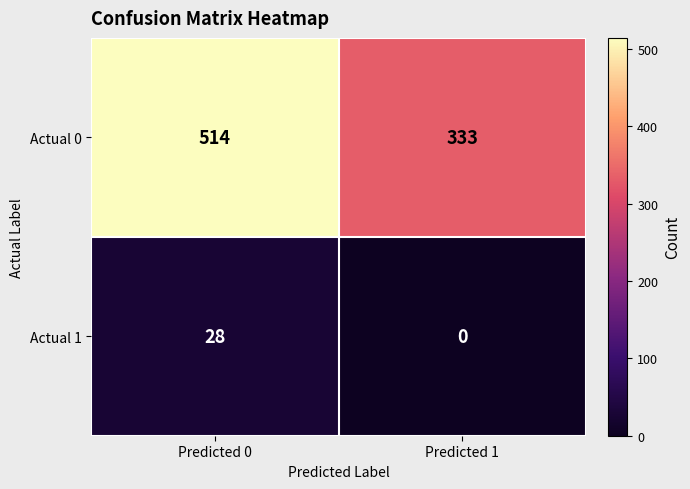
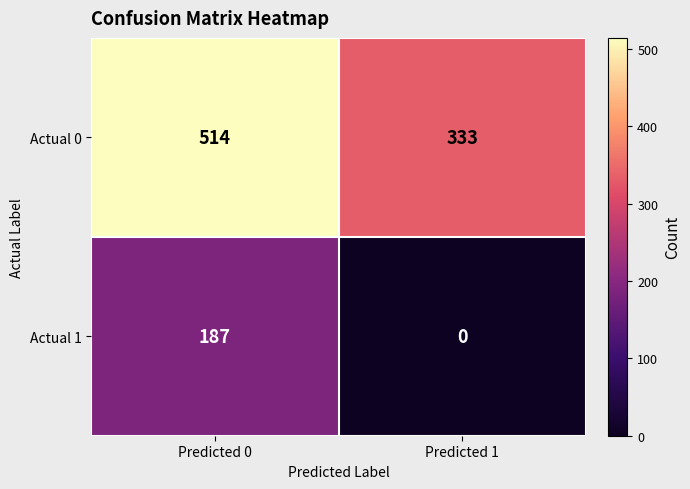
  {
    "Actual 0": {
      "Predicted 0": 514,
      "Predicted 1": 333
    },
    "Actual 1": {
-     "Predicted 0": 28,
+     "Predicted 0": 187,
      "Predicted 1": 0
    }
  }
